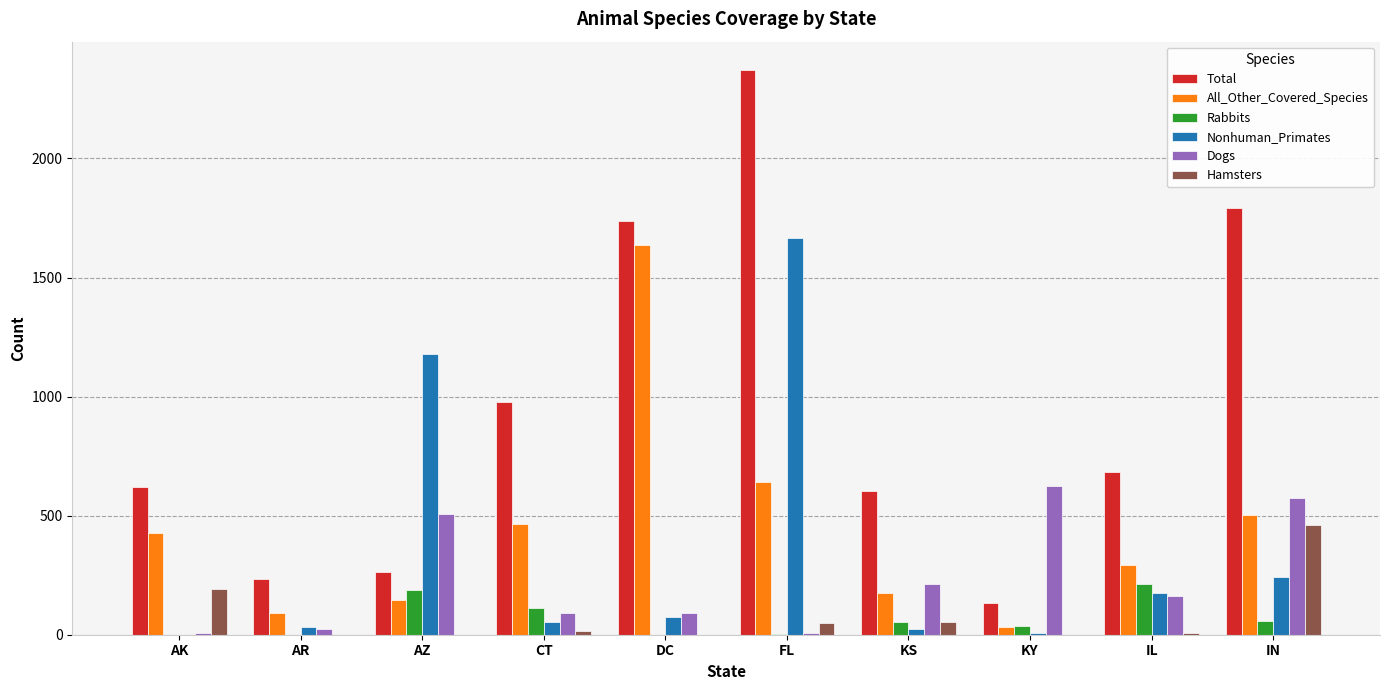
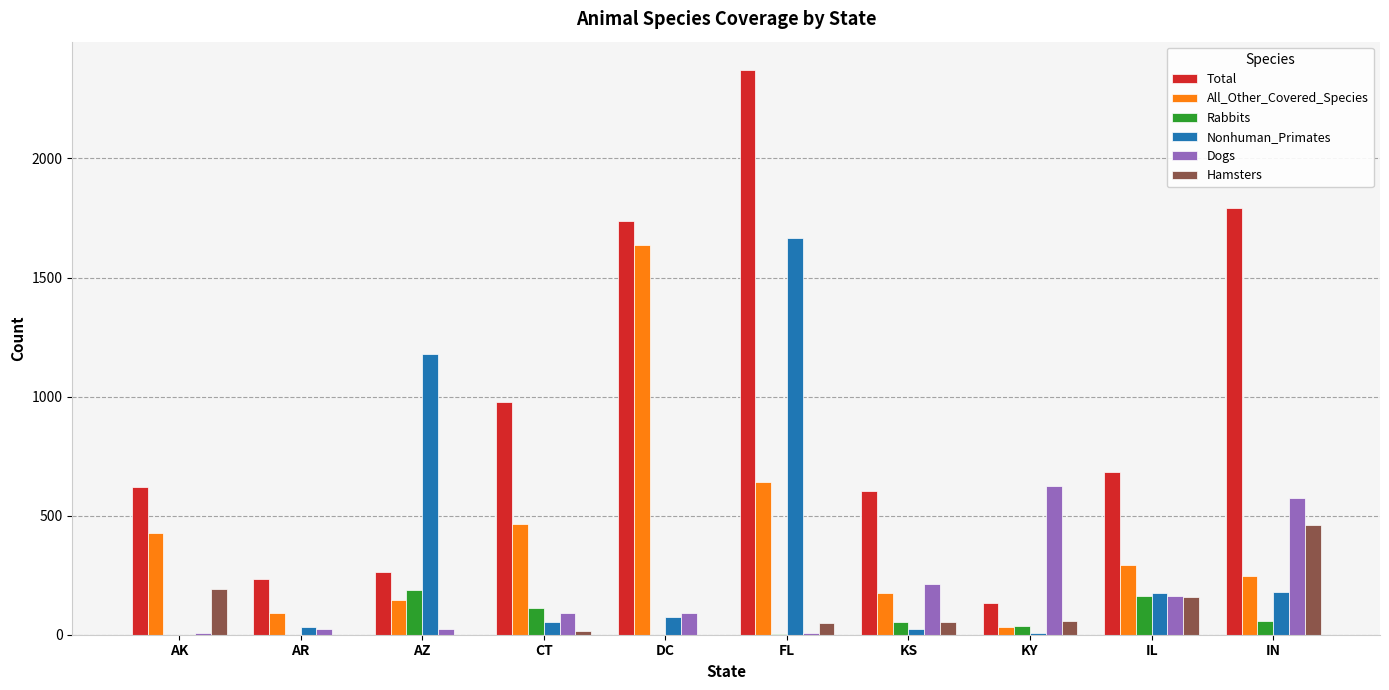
  {
    "Total": {
      "AK": 620,
      "AR": 230,
      "AZ": 260,
      "CT": 980,
      "DC": 1740,
      "FL": 2370,
      "KS": 600,
      "KY": 130,
      "IL": 680,
      "IN": 1790
    },
    "All_Other_Covered_Species": {
      "AK": 430,
      "AR": 90,
      "AZ": 140,
      "CT": 460,
      "DC": 1640,
      "FL": 640,
      "KS": 180,
      "KY": 30,
      "IL": 290,
-     "IN": 500
+     "IN": 250
    },
    "Rabbits": {
      "AK": 0,
      "AR": 0,
      "AZ": 190,
      "CT": 110,
      "DC": 0,
      "KS": 50,
      "KY": 40,
-     "IL": 210,
+     "IL": 160,
      "IN": 60
    },
    "Nonhuman_Primates": {
      "AK": 0,
      "AR": 30,
      "AZ": 1180,
      "CT": 50,
      "DC": 70,
      "FL": 1670,
      "KS": 20,
      "IL": 180,
-     "IN": 240
+     "IN": 180
    },
    "Dogs": {
      "AR": 20,
-     "AZ": 510,
+     "AZ": 30,
      "CT": 90,
      "DC": 90,
      "KS": 210,
      "KY": 630,
      "IL": 160,
      "IN": 570
    },
    "Hamsters": {
      "AK": 190,
      "AR": 0,
      "AZ": 0,
      "CT": 10,
      "DC": 0,
      "FL": 50,
      "KS": 50,
-     "KY": 0,
-     "IL": 10,
+     "KY": 60,
+     "IL": 160,
      "IN": 460
    }
  }
